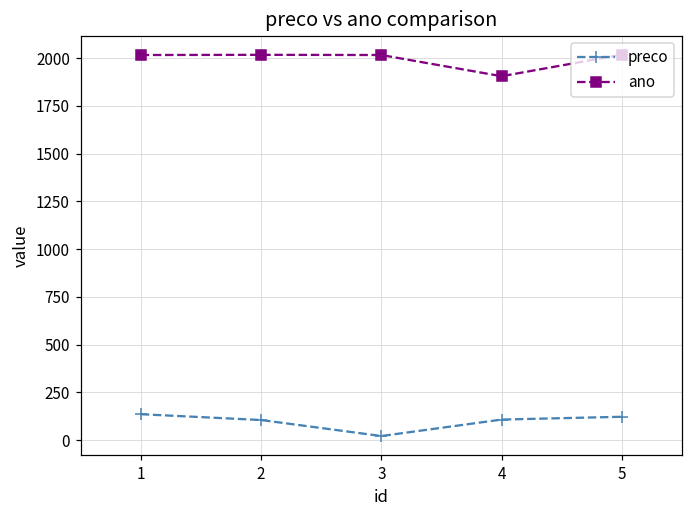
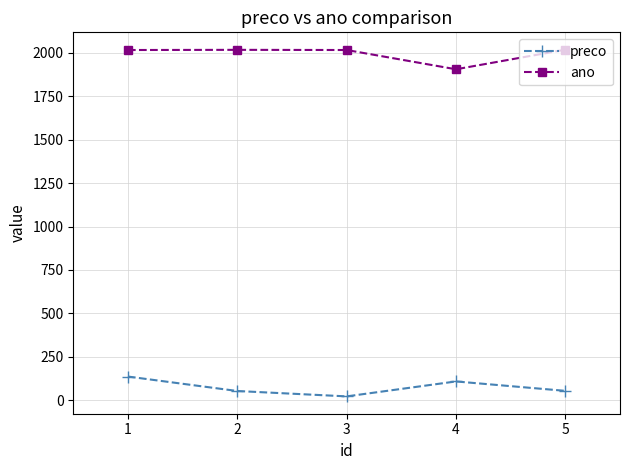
  {
    "preco": {
      "1": 140,
-     "2": 110,
+     "2": 50,
      "3": 20,
      "4": 110,
-     "5": 120
+     "5": 50
    },
    "ano": {
      "1": 2020,
      "2": 2020,
      "3": 2020,
      "4": 1910
    }
  }
